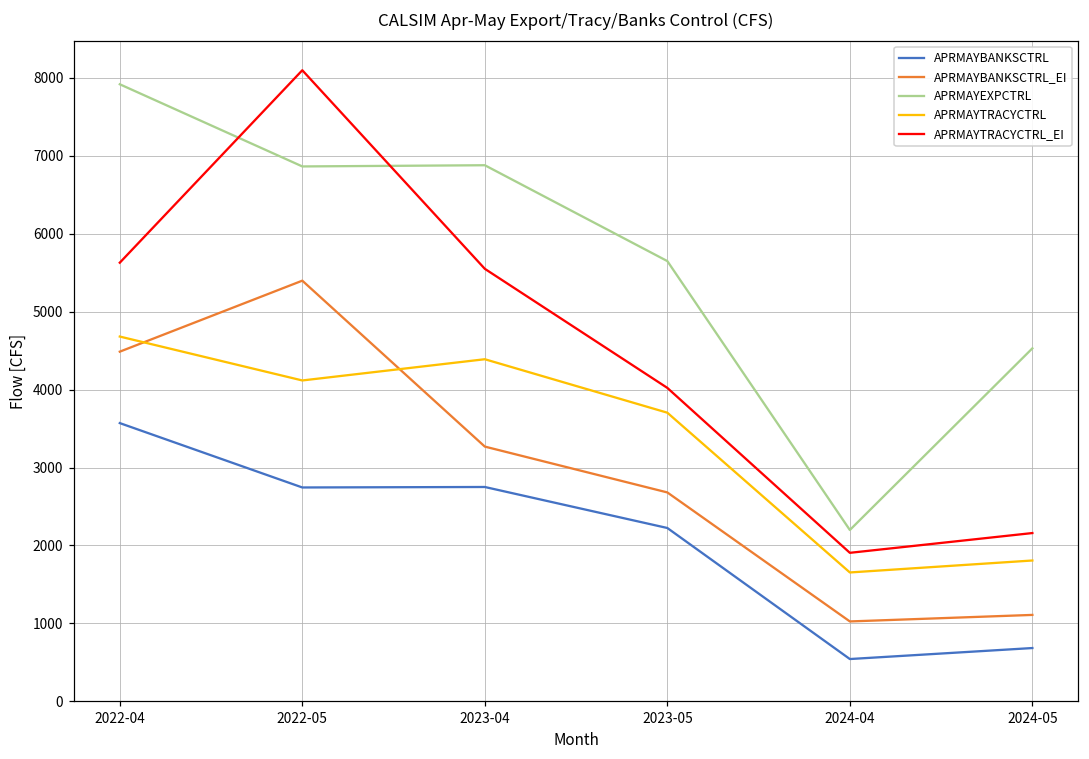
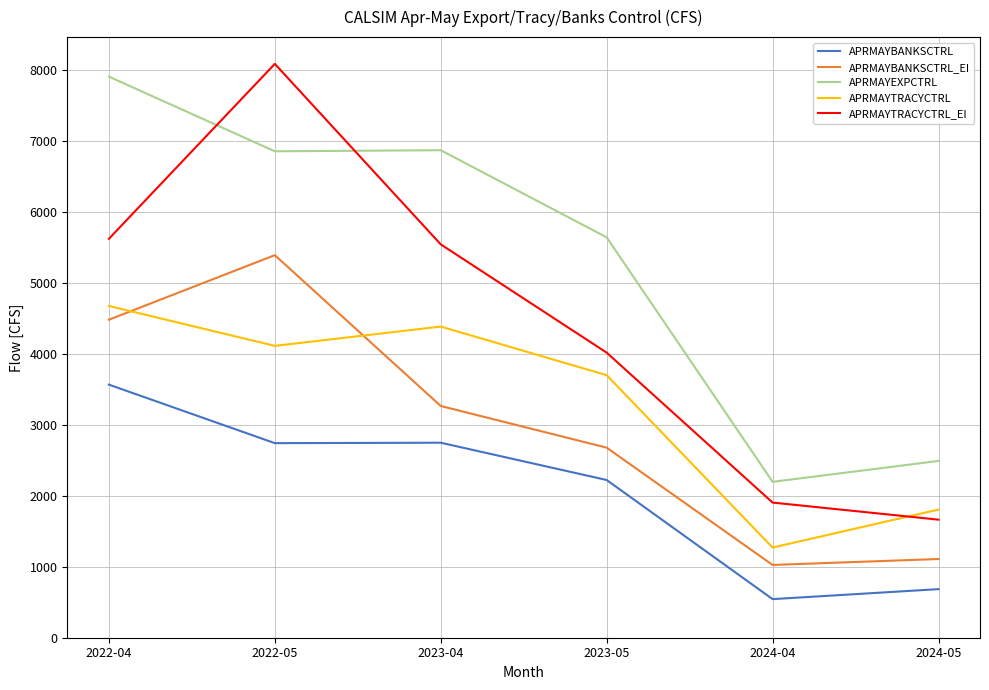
  {
    "APRMAYBANKSCTRL": {
      "2022-04": 3600,
      "2022-05": 2700,
      "2023-04": 2800,
      "2023-05": 2200,
      "2024-04": 500,
      "2024-05": 700
    },
    "APRMAYBANKSCTRL_EI": {
      "2022-04": 4500,
      "2022-05": 5400,
      "2023-04": 3300,
      "2023-05": 2700,
      "2024-04": 1000,
      "2024-05": 1100
    },
    "APRMAYEXPCTRL": {
      "2022-04": 7900,
      "2022-05": 6900,
      "2023-04": 6900,
      "2023-05": 5600,
      "2024-04": 2200,
-     "2024-05": 4500
+     "2024-05": 2500
    },
    "APRMAYTRACYCTRL": {
      "2022-04": 4700,
      "2022-05": 4100,
      "2023-04": 4400,
      "2023-05": 3700,
-     "2024-04": 1700,
+     "2024-04": 1300,
      "2024-05": 1800
    },
    "APRMAYTRACYCTRL_EI": {
      "2022-04": 5600,
      "2022-05": 8100,
      "2023-04": 5500,
      "2023-05": 4000,
      "2024-04": 1900,
-     "2024-05": 2200
+     "2024-05": 1700
    }
  }
